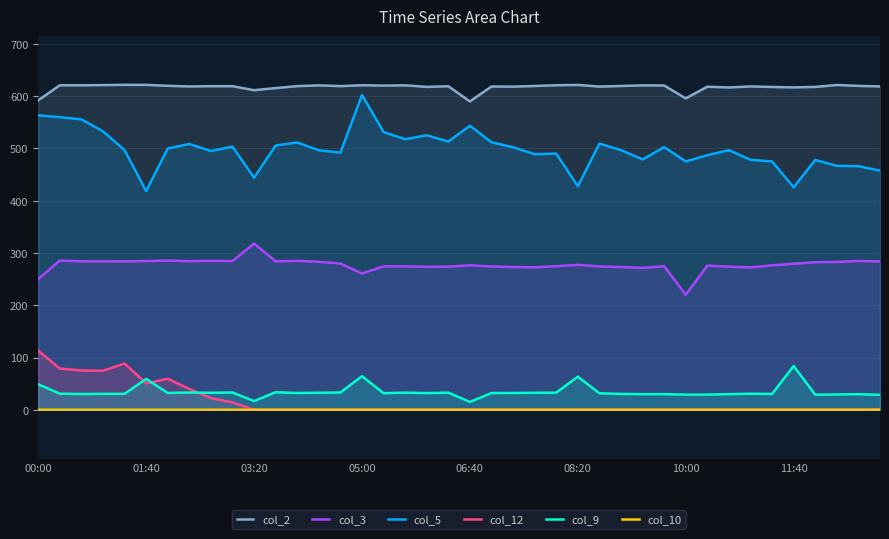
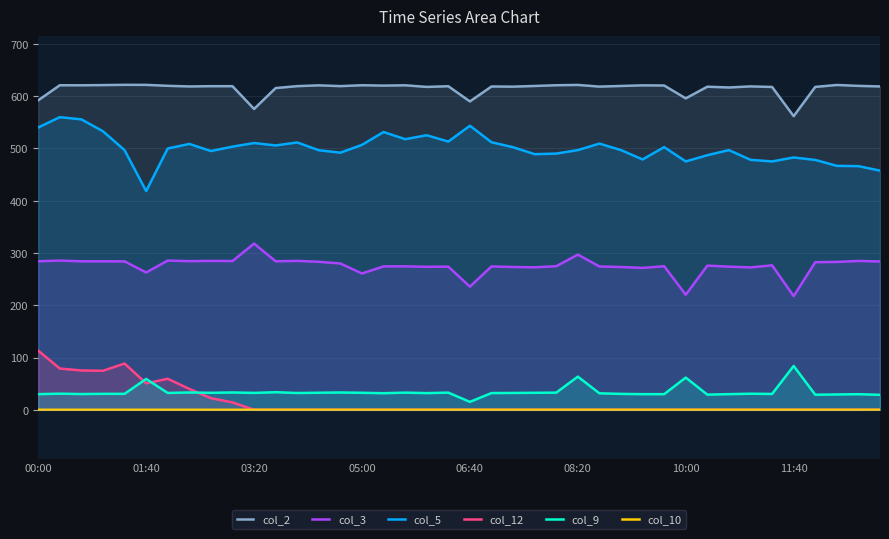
  {
    "col_2": {
      "00:00": 590,
      "01:40": 620,
-     "03:20": 610,
+     "03:20": 580,
      "05:00": 620,
      "06:40": 590,
      "08:20": 620,
      "10:00": 600,
-     "11:40": 620
+     "11:40": 560
    },
    "col_3": {
-     "00:00": 250,
-     "01:40": 280,
+     "00:00": 280,
+     "01:40": 260,
      "03:20": 320,
      "05:00": 260,
-     "06:40": 280,
-     "08:20": 280,
+     "06:40": 240,
+     "08:20": 300,
      "10:00": 220,
-     "11:40": 280
+     "11:40": 220
    },
    "col_5": {
-     "00:00": 560,
+     "00:00": 540,
      "01:40": 420,
-     "03:20": 440,
-     "05:00": 600,
+     "03:20": 510,
+     "05:00": 510,
      "06:40": 540,
-     "08:20": 430,
+     "08:20": 500,
      "10:00": 480,
-     "11:40": 430
+     "11:40": 480
    },
    "col_12": {
      "00:00": 110,
      "01:40": 50
    },
    "col_9": {
-     "00:00": 50,
+     "00:00": 30,
      "01:40": 60,
-     "03:20": 20,
-     "05:00": 60,
+     "03:20": 30,
+     "05:00": 30,
      "06:40": 20,
      "08:20": 60,
-     "10:00": 30,
+     "10:00": 60,
      "11:40": 80
    },
    "col_10": {
      "00:00": 0,
      "01:40": 0
    }
  }
